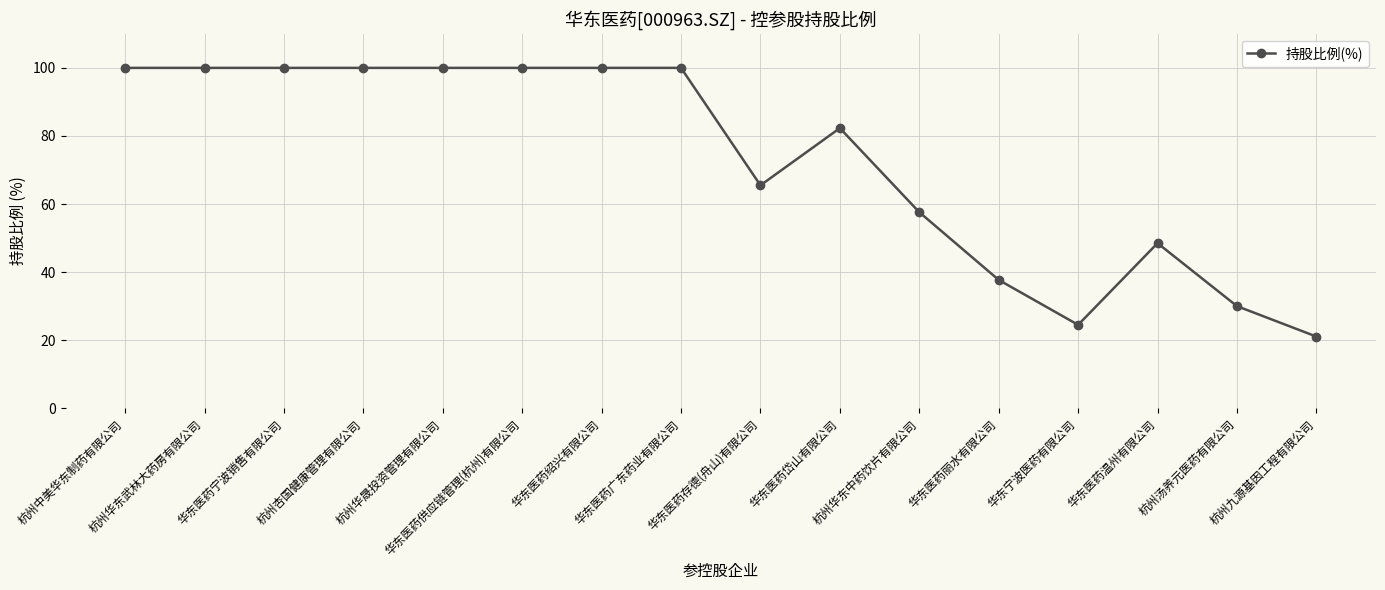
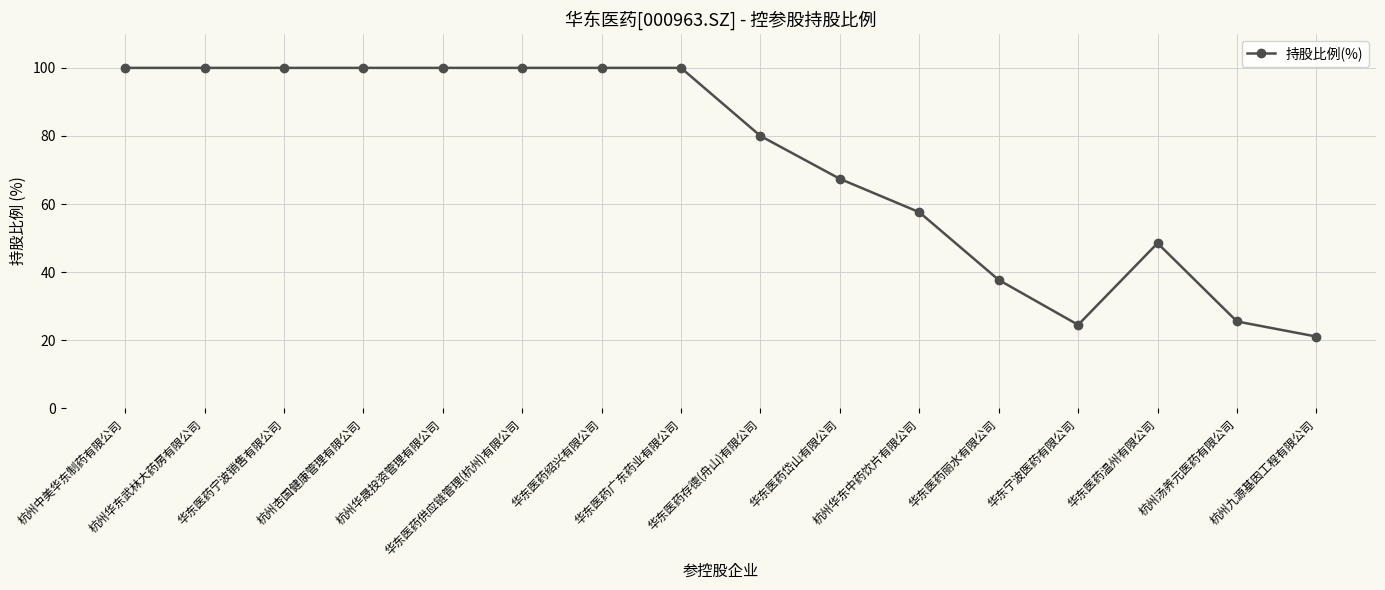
  {
    "杭州中美华东制药有限公司": 100,
    "杭州华东武林大药房有限公司": 100,
    "华东医药宁波销售有限公司": 100,
    "杭州杏国健康管理有限公司": 100,
    "杭州华晟投资管理有限公司": 100,
    "华东医药供应链管理(杭州)有限公司": 100,
    "华东医药绍兴有限公司": 100,
    "华东医药广东药业有限公司": 100,
-   "华东医药存德(舟山)有限公司": 66,
-   "华东医药岱山有限公司": 82,
+   "华东医药存德(舟山)有限公司": 80,
+   "华东医药岱山有限公司": 67,
    "杭州华东中药饮片有限公司": 58,
    "华东医药丽水有限公司": 38,
    "华东宁波医药有限公司": 25,
    "华东医药温州有限公司": 49,
-   "杭州汤养元医药有限公司": 30,
+   "杭州汤养元医药有限公司": 26,
    "杭州九源基因工程有限公司": 21
  }
